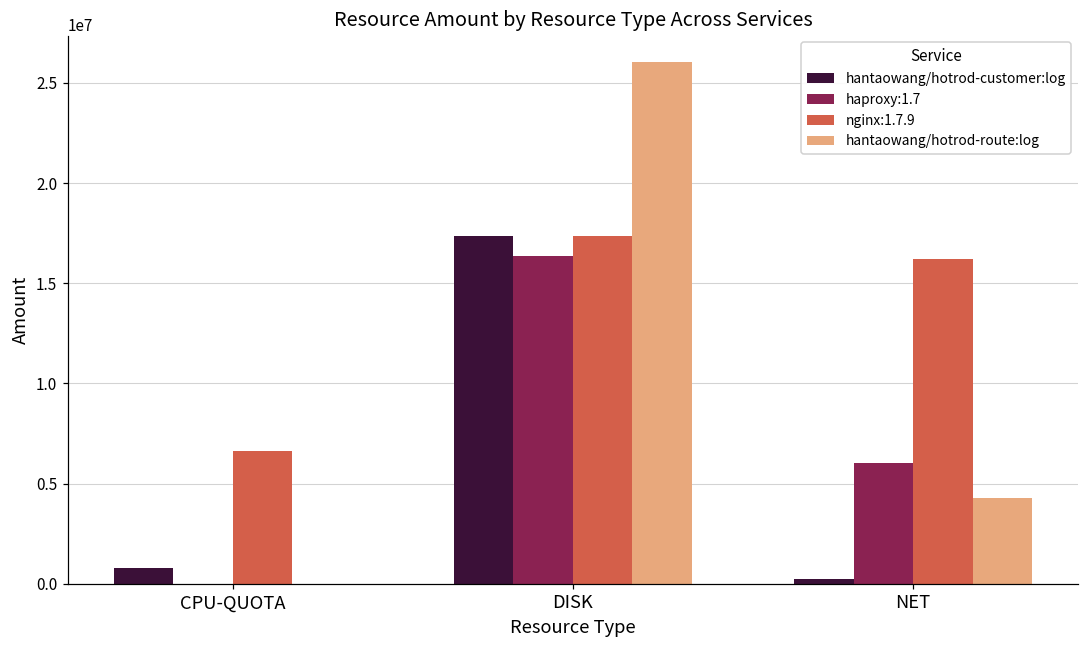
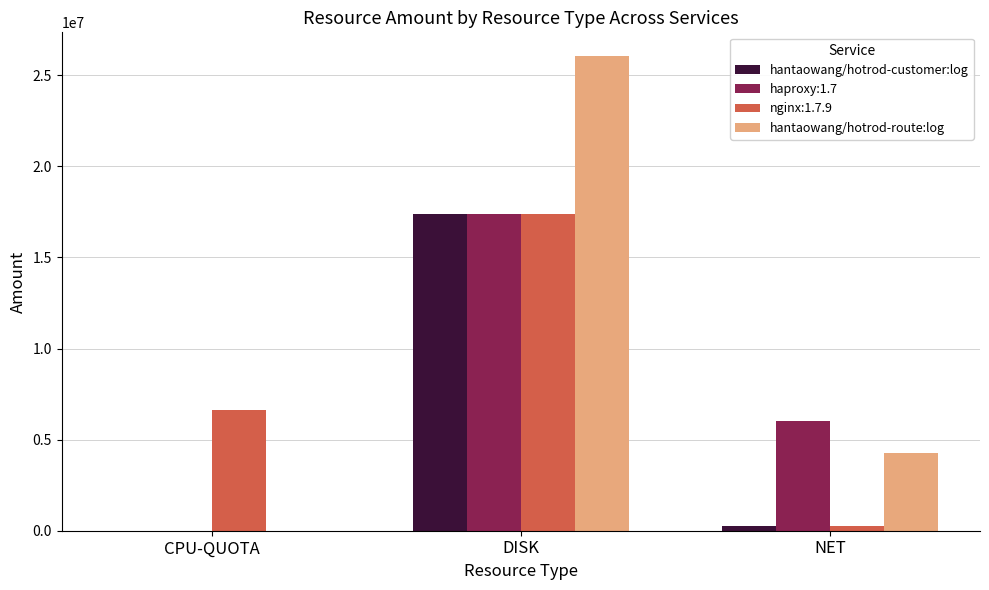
  {
    "hantaowang/hotrod-customer:log": {
-     "CPU-QUOTA": 800000,
+     "CPU-QUOTA": 0,
      "DISK": 17400000,
      "NET": 300000
    },
    "haproxy:1.7": {
-     "DISK": 16300000,
+     "DISK": 17400000,
      "NET": 6000000
    },
    "nginx:1.7.9": {
      "CPU-QUOTA": 6600000,
      "DISK": 17400000,
-     "NET": 16200000
+     "NET": 300000
    },
    "hantaowang/hotrod-route:log": {
      "DISK": 26100000,
      "NET": 4300000
    }
  }
